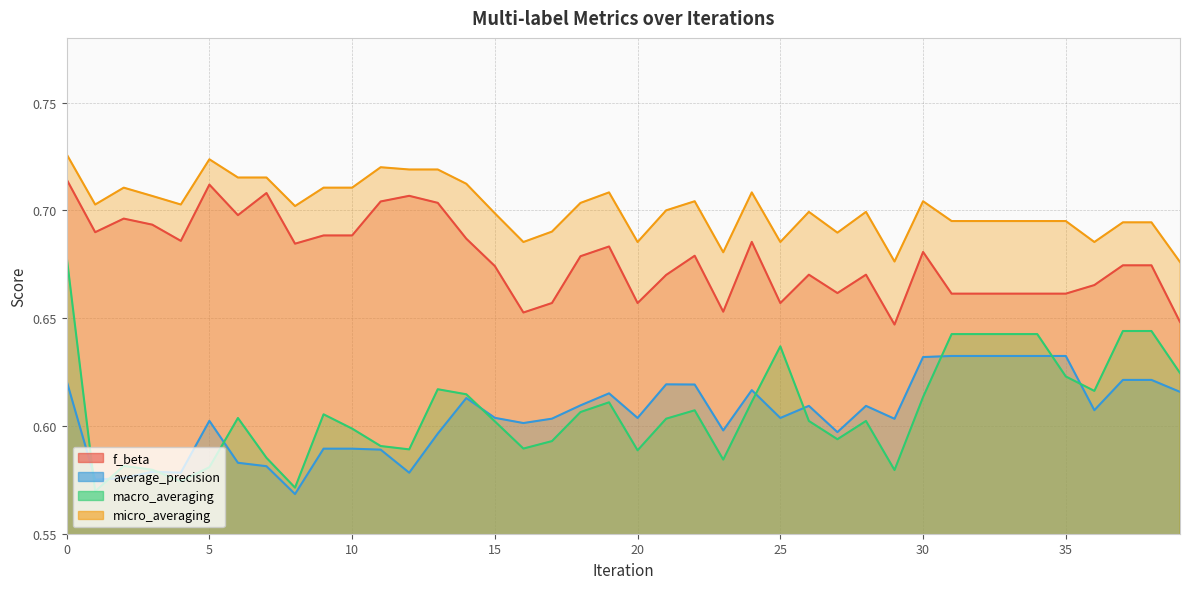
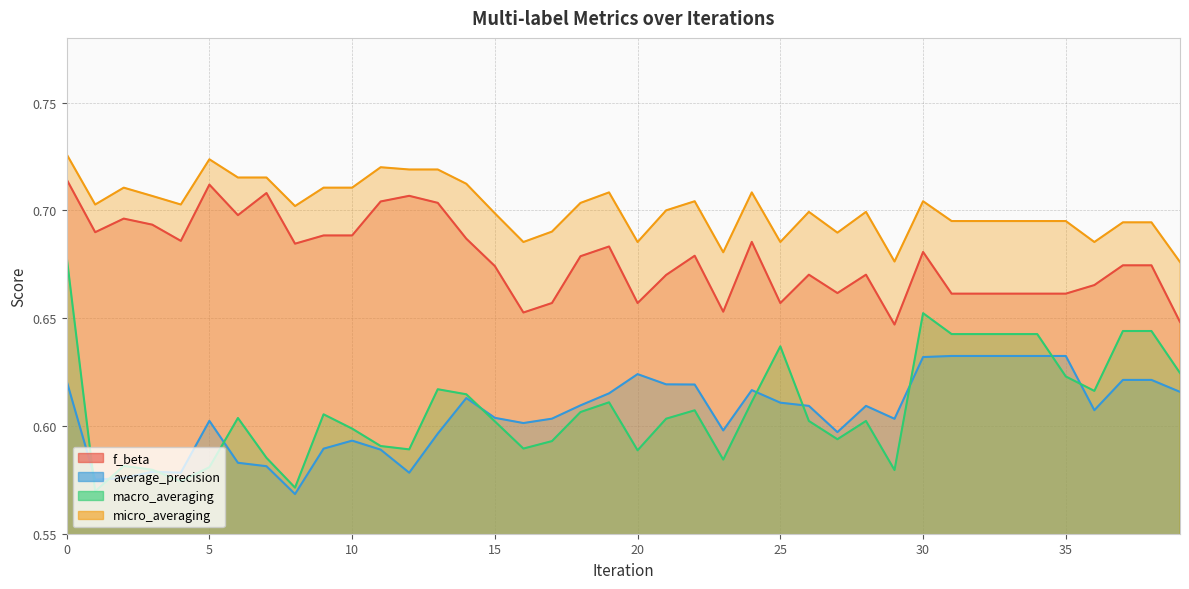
  {
    "average_precision": {
      "0": 0.621,
      "5": 0.602,
-     "10": 0.589,
+     "10": 0.593,
      "15": 0.604,
-     "20": 0.604,
-     "25": 0.604,
+     "20": 0.624,
+     "25": 0.611,
      "30": 0.632,
      "35": 0.632
    },
    "macro_averaging": {
      "0": 0.679,
      "10": 0.599,
      "15": 0.602,
      "20": 0.589,
      "25": 0.637,
-     "30": 0.613,
+     "30": 0.652,
      "35": 0.623
    }
  }
